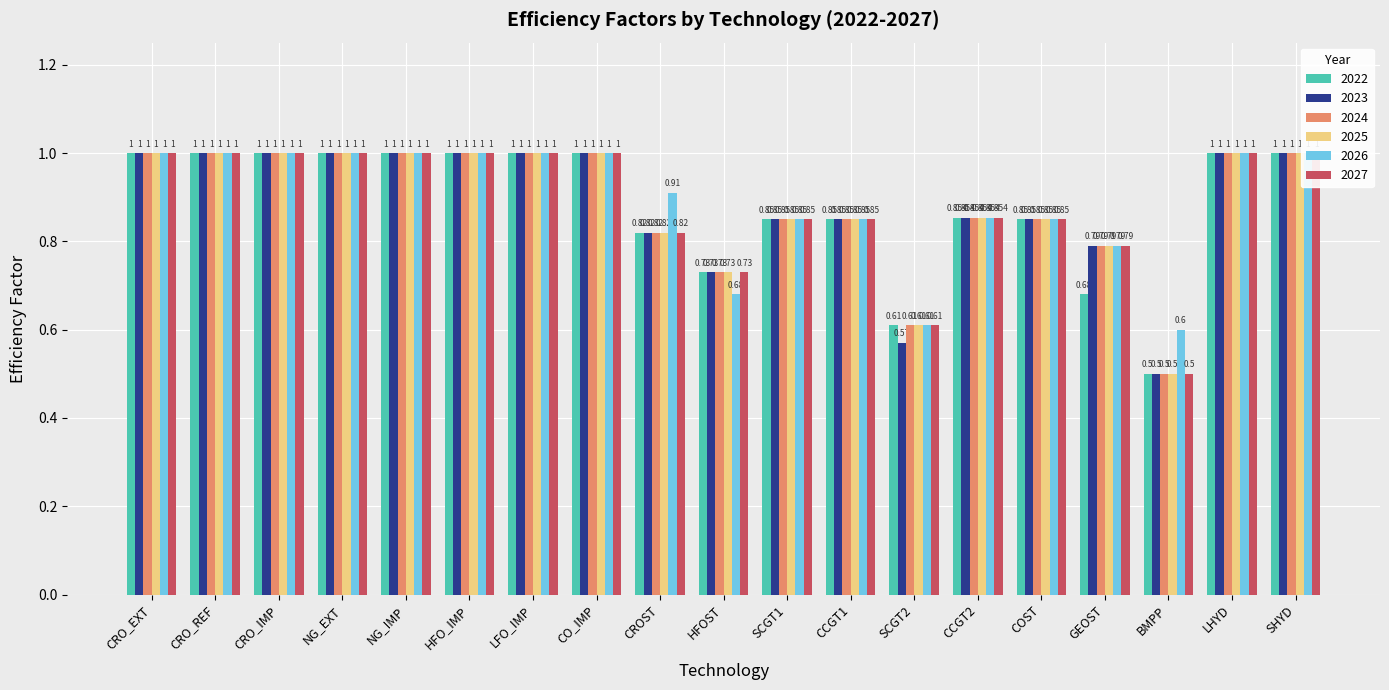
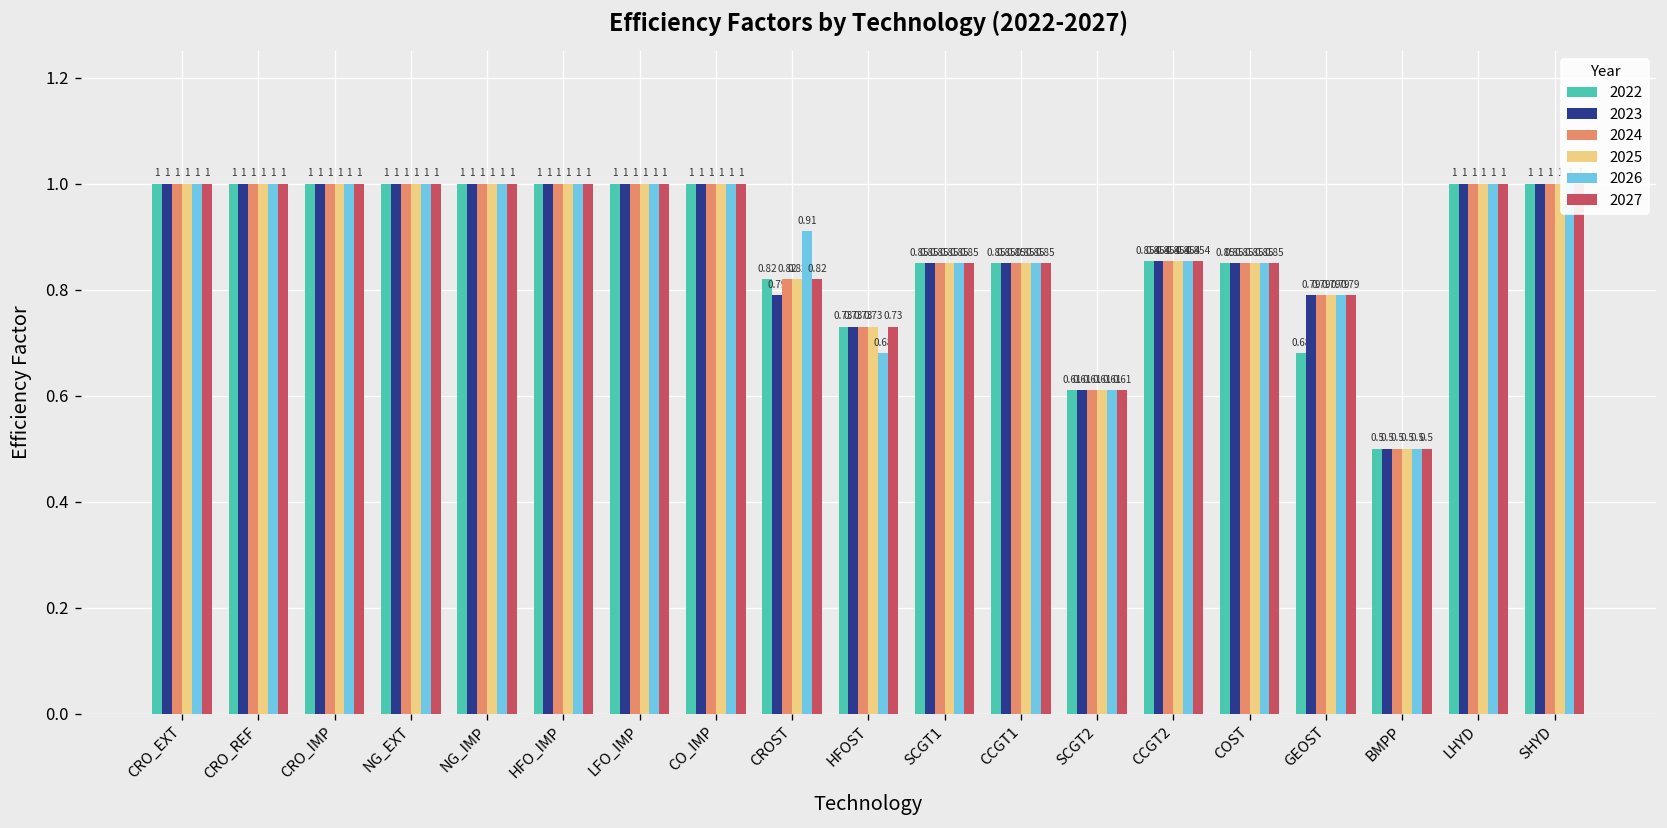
  {
    "2022": {
      "CRO_EXT": 1,
      "CRO_REF": 1,
      "CRO_IMP": 1,
      "NG_EXT": 1,
      "NG_IMP": 1,
      "HFO_IMP": 1,
      "LFO_IMP": 1,
      "CO_IMP": 1,
      "SCGT2": 0.61,
      "GEOST": 0.68,
      "LHYD": 1,
      "SHYD": 1
    },
    "2023": {
      "CRO_EXT": 1,
      "CRO_REF": 1,
      "CRO_IMP": 1,
      "NG_EXT": 1,
      "NG_IMP": 1,
      "HFO_IMP": 1,
      "LFO_IMP": 1,
      "CO_IMP": 1,
-     "CROST": 0.82,
-     "SCGT2": 0.57,
+     "CROST": 0.79,
+     "SCGT2": 0.61,
      "LHYD": 1,
      "SHYD": 1
    },
    "2024": {
      "CRO_EXT": 1,
      "CRO_REF": 1,
      "CRO_IMP": 1,
      "NG_EXT": 1,
      "NG_IMP": 1,
      "HFO_IMP": 1,
      "LFO_IMP": 1,
      "CO_IMP": 1,
      "LHYD": 1,
      "SHYD": 1
    },
    "2025": {
      "CRO_EXT": 1,
      "CRO_REF": 1,
      "CRO_IMP": 1,
      "NG_EXT": 1,
      "NG_IMP": 1,
      "HFO_IMP": 1,
      "LFO_IMP": 1,
      "CO_IMP": 1,
      "LHYD": 1
    },
    "2026": {
      "CRO_EXT": 1,
      "CRO_REF": 1,
      "CRO_IMP": 1,
      "NG_EXT": 1,
      "NG_IMP": 1,
      "HFO_IMP": 1,
      "LFO_IMP": 1,
      "CO_IMP": 1,
      "CROST": 0.91,
      "HFOST": 0.68,
-     "BMPP": 0.6,
+     "BMPP": 0.5,
      "LHYD": 1
    },
    "2027": {
      "CRO_EXT": 1,
      "CRO_REF": 1,
      "CRO_IMP": 1,
      "NG_EXT": 1,
      "NG_IMP": 1,
      "HFO_IMP": 1,
      "LFO_IMP": 1,
      "CO_IMP": 1,
      "CROST": 0.82,
      "HFOST": 0.73,
      "BMPP": 0.5,
      "LHYD": 1
    }
  }
